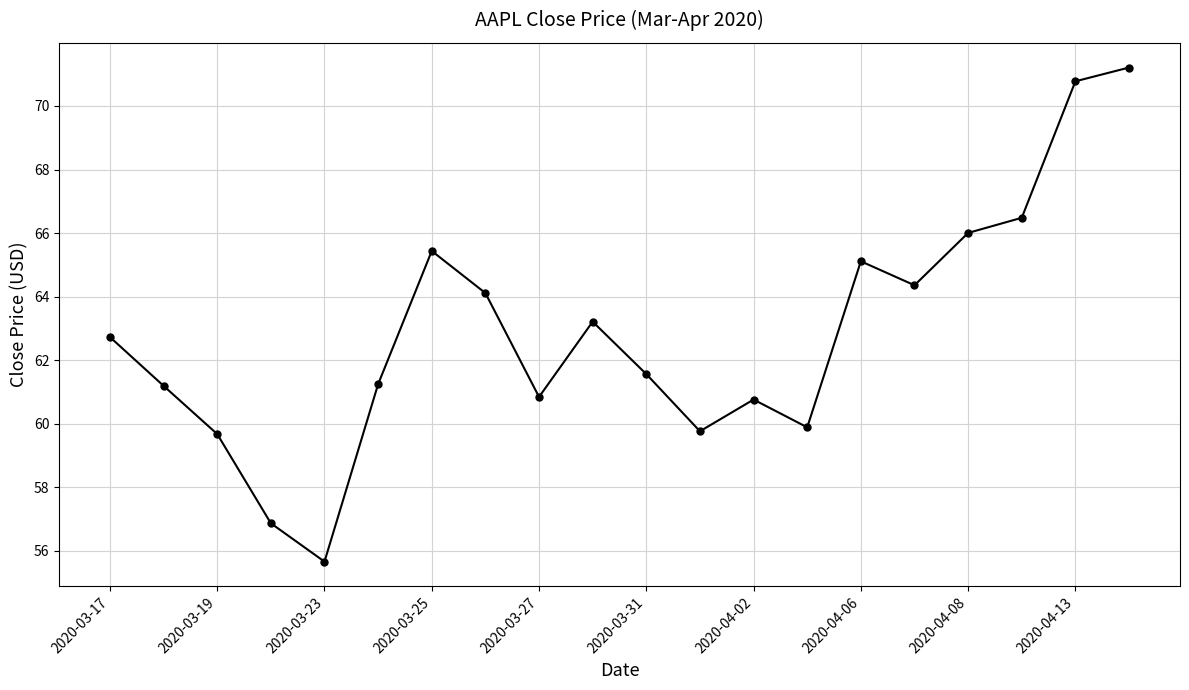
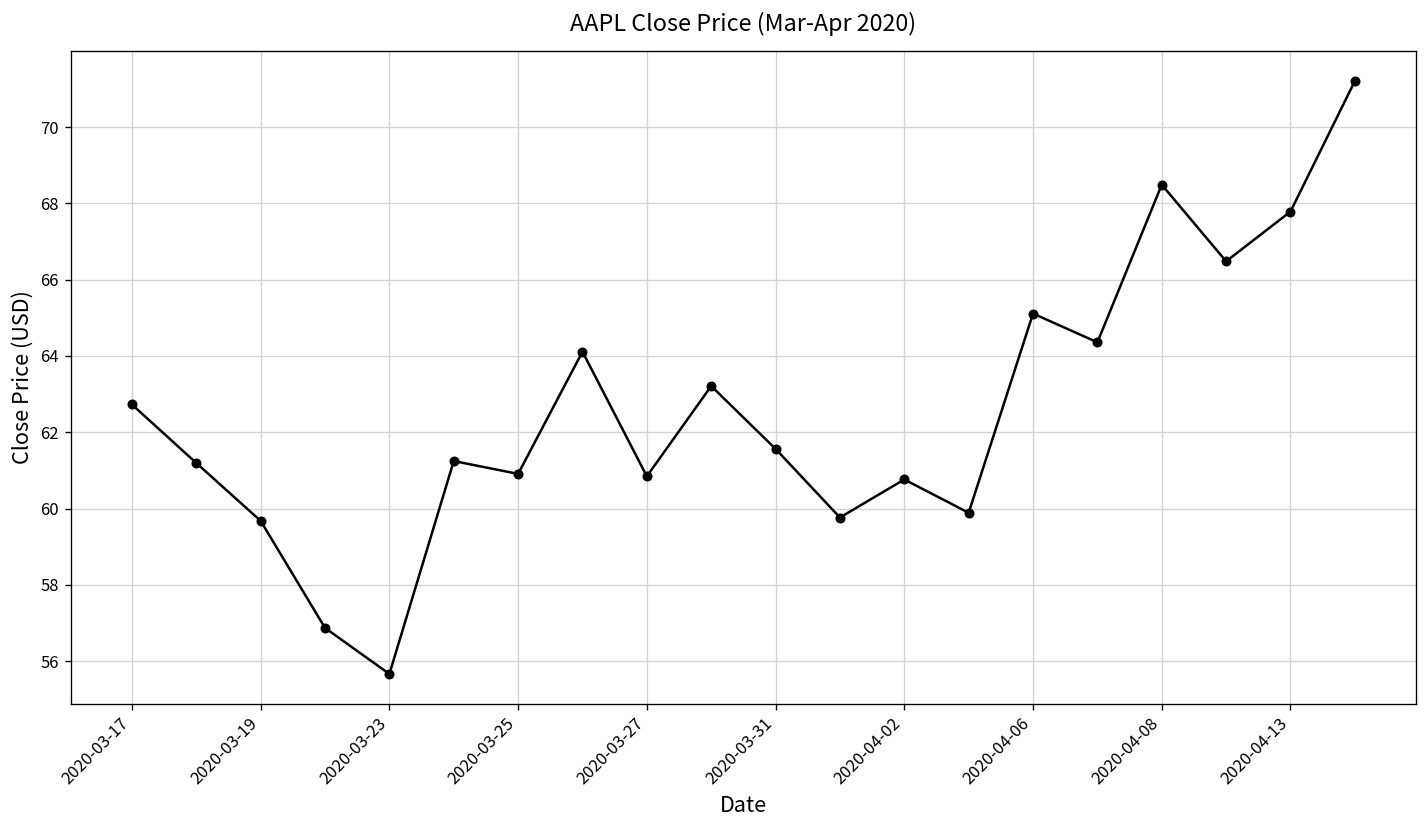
  {
    "2020-03-17": 62.7,
    "2020-03-19": 59.7,
    "2020-03-23": 55.7,
-   "2020-03-25": 65.4,
+   "2020-03-25": 60.9,
    "2020-03-27": 60.8,
    "2020-03-31": 61.6,
    "2020-04-02": 60.8,
    "2020-04-06": 65.1,
-   "2020-04-08": 66.0,
-   "2020-04-13": 70.8
+   "2020-04-08": 68.5,
+   "2020-04-13": 67.8
  }
